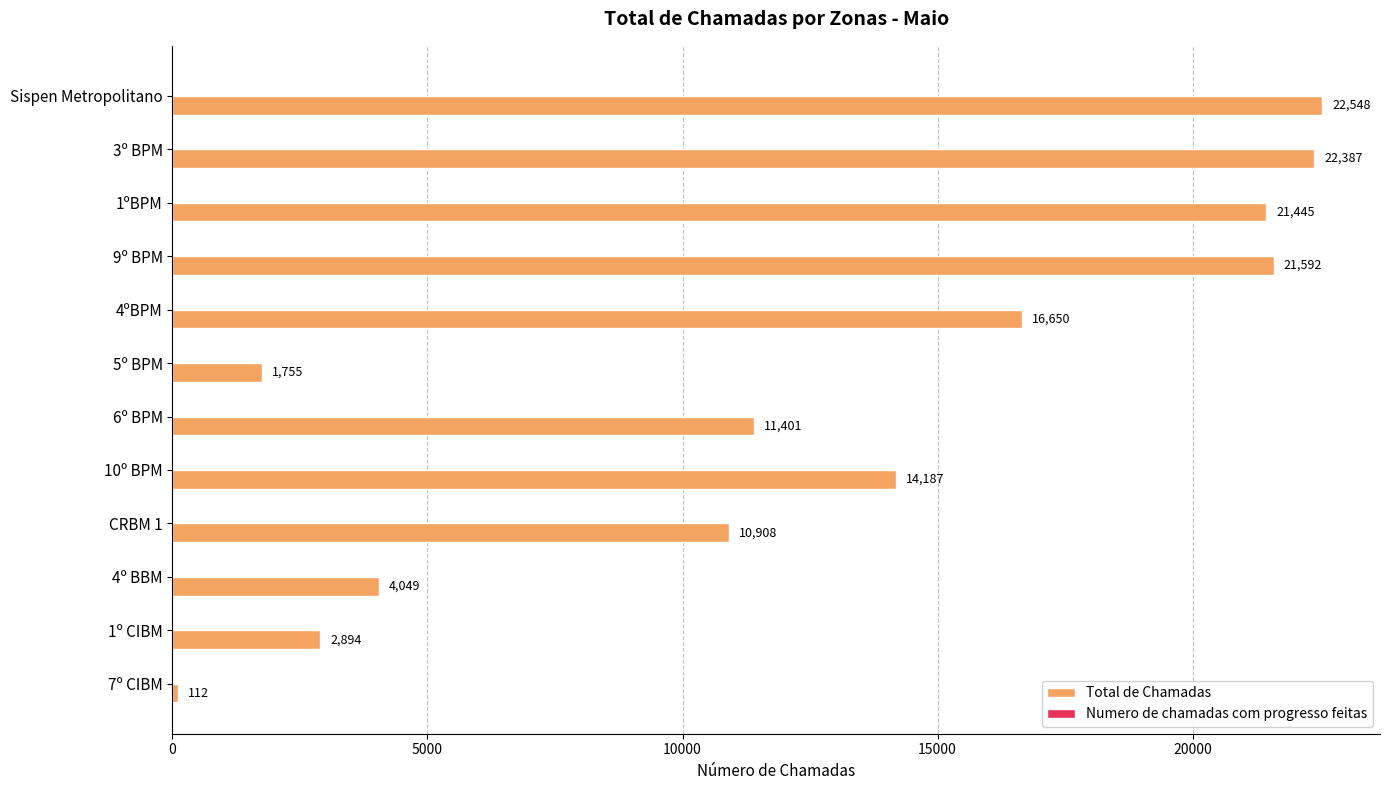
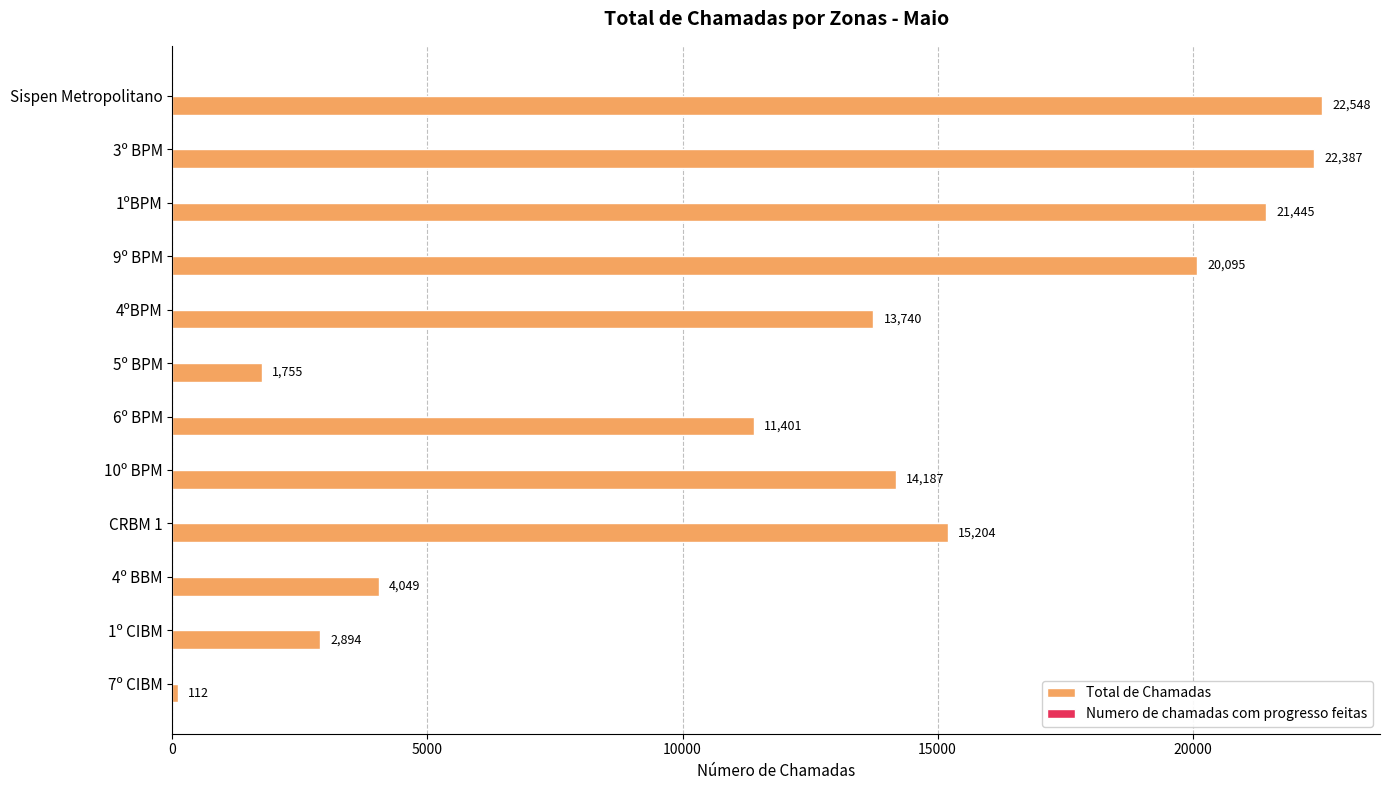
  {
    "Total de Chamadas": {
      "Sispen Metropolitano": "22,548",
      "3º BPM": "22,387",
      "1ºBPM": "21,445",
-     "9º BPM": "21,592",
-     "4ºBPM": "16,650",
+     "9º BPM": "20,095",
+     "4ºBPM": "13,740",
      "5º BPM": "1,755",
      "6º BPM": "11,401",
      "10º BPM": "14,187",
-     "CRBM 1": "10,908",
+     "CRBM 1": "15,204",
      "4º BBM": "4,049",
      "1º CIBM": "2,894",
      "7º CIBM": "112"
    },
    "Numero de chamadas com progresso feitas": {
      "Sispen Metropolitano": "0",
      "3º BPM": "0",
      "1ºBPM": "0",
      "9º BPM": "0",
      "4ºBPM": "0",
      "5º BPM": "0",
      "6º BPM": "0",
      "10º BPM": "0",
      "CRBM 1": "0",
      "4º BBM": "0",
      "1º CIBM": "0",
      "7º CIBM": "0"
    }
  }
